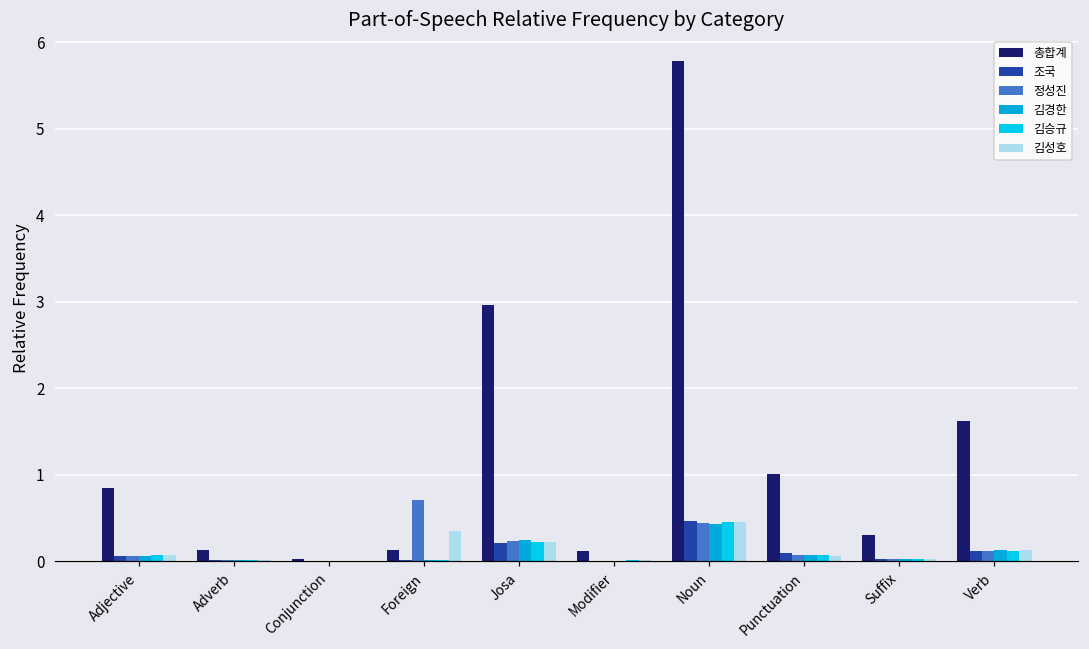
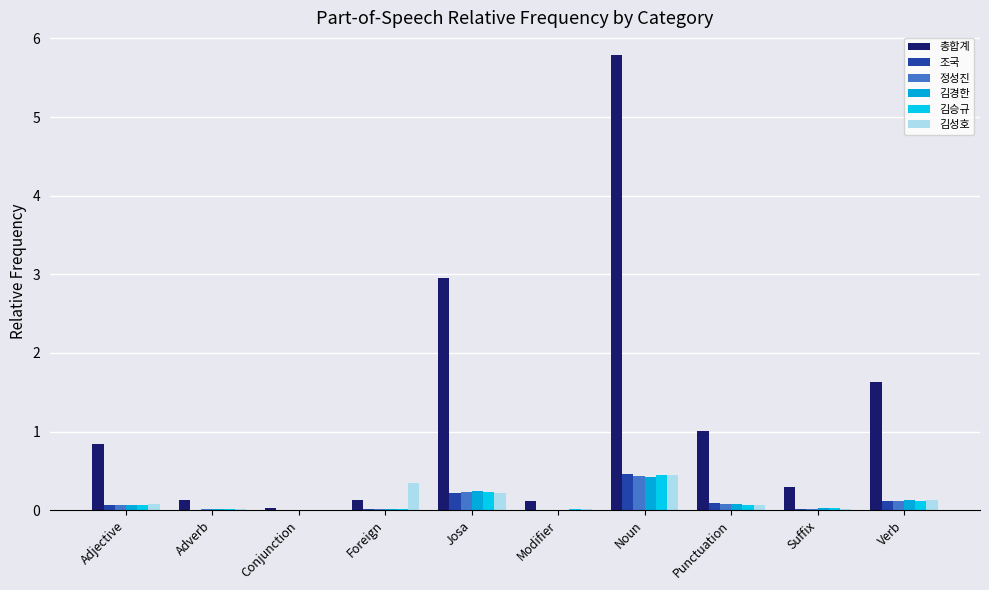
  {
    "총합계": {
      "Adjective": 0.8,
      "Adverb": 0.1,
      "Foreign": 0.1,
      "Josa": 3.0,
      "Modifier": 0.1,
      "Noun": 5.8,
      "Punctuation": 1.0,
      "Suffix": 0.3,
      "Verb": 1.6
    },
    "조국": {
      "Adjective": 0.1,
      "Josa": 0.2,
      "Noun": 0.5,
      "Punctuation": 0.1,
      "Verb": 0.1
    },
    "정성진": {
      "Adjective": 0.1,
-     "Foreign": 0.7,
+     "Foreign": 0.0,
      "Josa": 0.2,
      "Noun": 0.4,
      "Punctuation": 0.1,
      "Verb": 0.1
    },
    "김성호": {
      "Adjective": 0.1,
      "Foreign": 0.3,
      "Josa": 0.2,
      "Noun": 0.5,
      "Punctuation": 0.1,
      "Verb": 0.1
    }
  }
